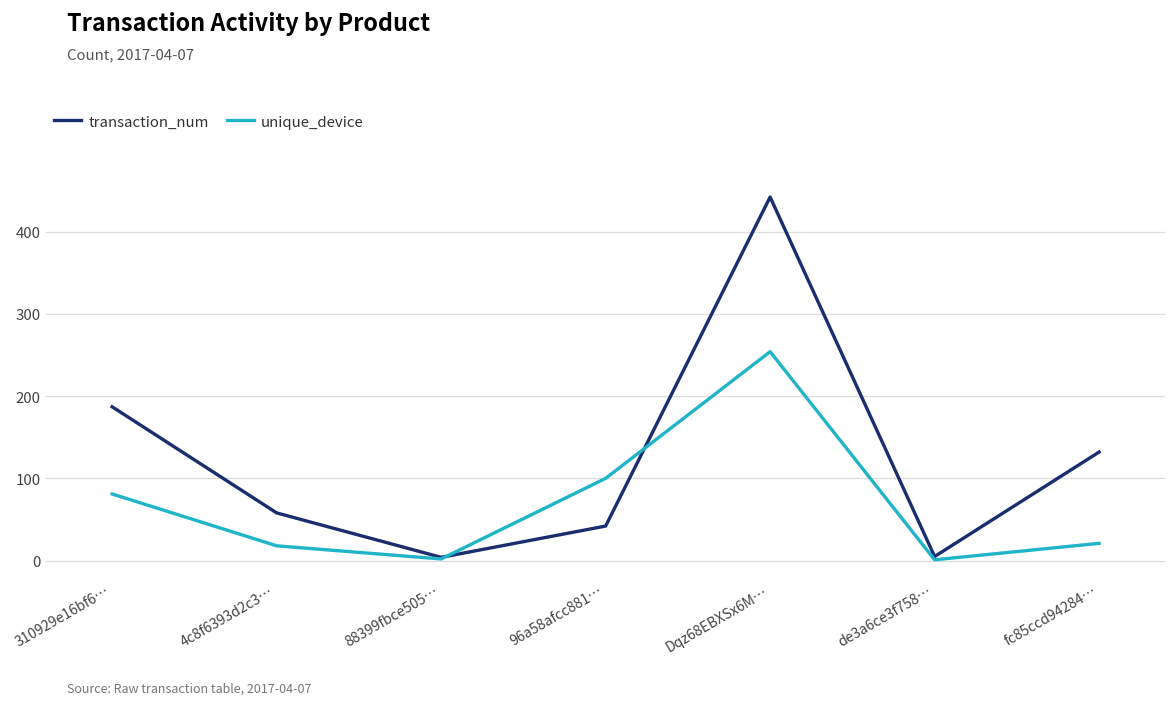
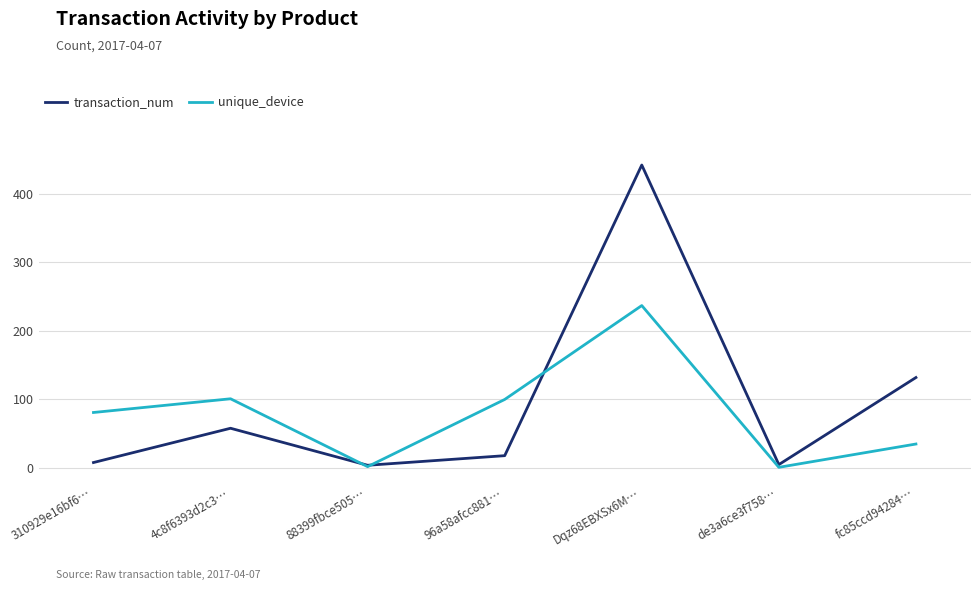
  {
    "transaction_num": {
-     "310929e16bf6…": 190,
+     "310929e16bf6…": 10,
      "4c8f6393d2c3…": 60,
-     "96a58afcc881…": 40,
+     "96a58afcc881…": 20,
      "Dqz68EBXSx6M…": 440,
      "de3a6ce3f758…": 10,
      "fc85ccd94284…": 130
    },
    "unique_device": {
      "310929e16bf6…": 80,
-     "4c8f6393d2c3…": 20,
+     "4c8f6393d2c3…": 100,
      "96a58afcc881…": 100,
-     "Dqz68EBXSx6M…": 250,
+     "Dqz68EBXSx6M…": 240,
      "de3a6ce3f758…": 0,
-     "fc85ccd94284…": 20
+     "fc85ccd94284…": 40
    }
  }
